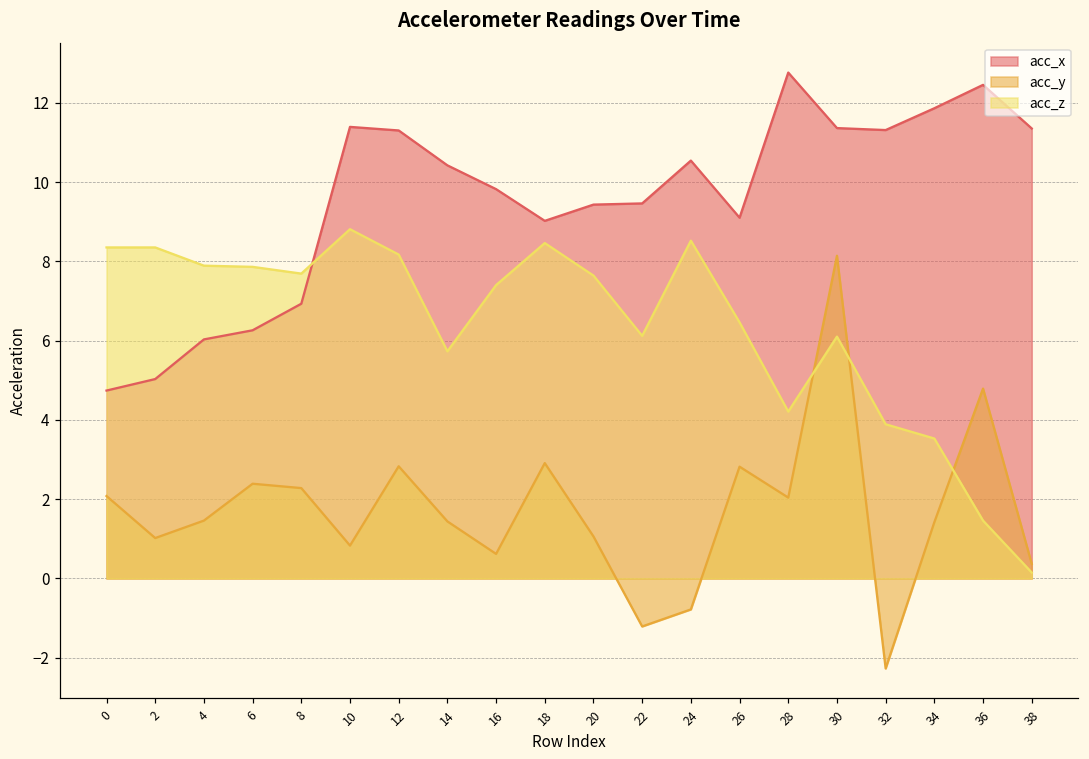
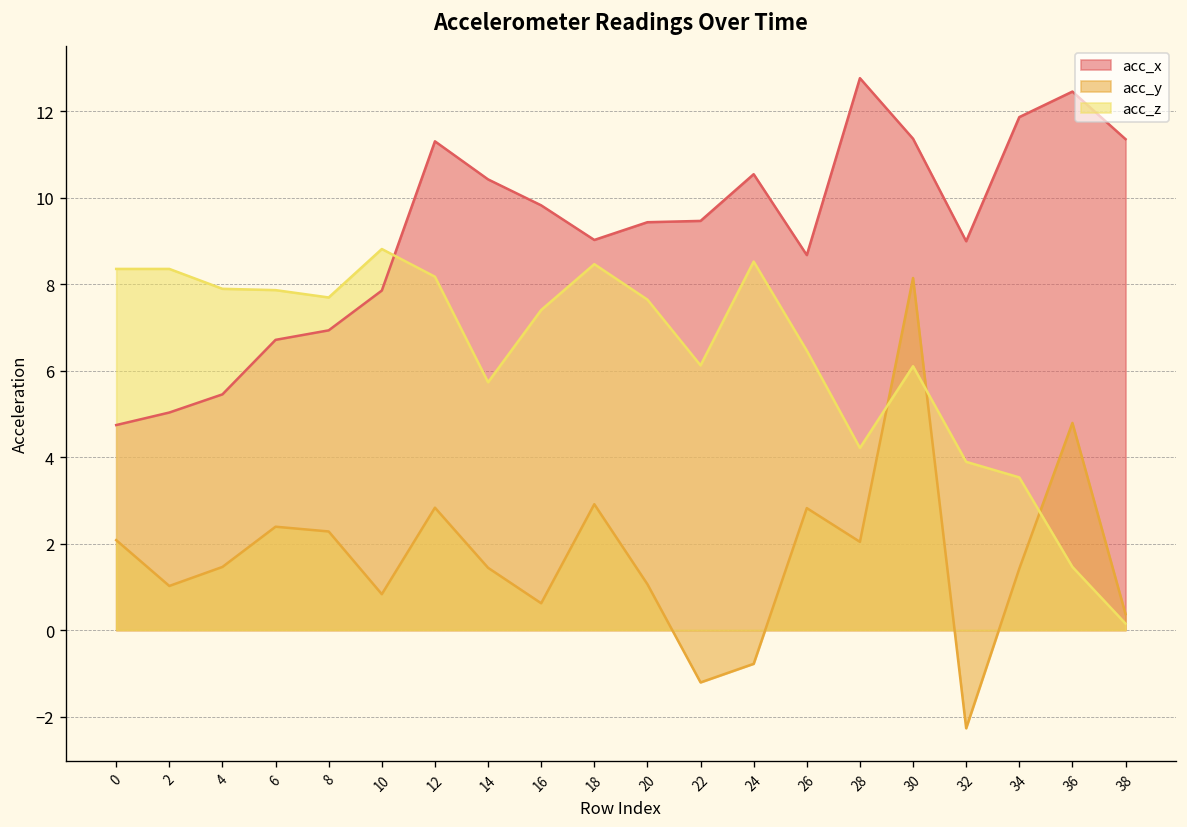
  {
    "acc_x": {
      "0": 4.7,
      "2": 5.0,
-     "4": 6.0,
-     "6": 6.3,
+     "4": 5.5,
+     "6": 6.7,
      "8": 6.9,
-     "10": 11.4,
+     "10": 7.9,
      "12": 11.3,
      "14": 10.4,
      "16": 9.8,
      "18": 9.0,
      "20": 9.4,
      "22": 9.5,
      "24": 10.5,
-     "26": 9.1,
+     "26": 8.7,
      "28": 12.8,
      "30": 11.4,
-     "32": 11.3,
+     "32": 9.0,
      "34": 11.9,
      "36": 12.5,
      "38": 11.4
    }
  }
